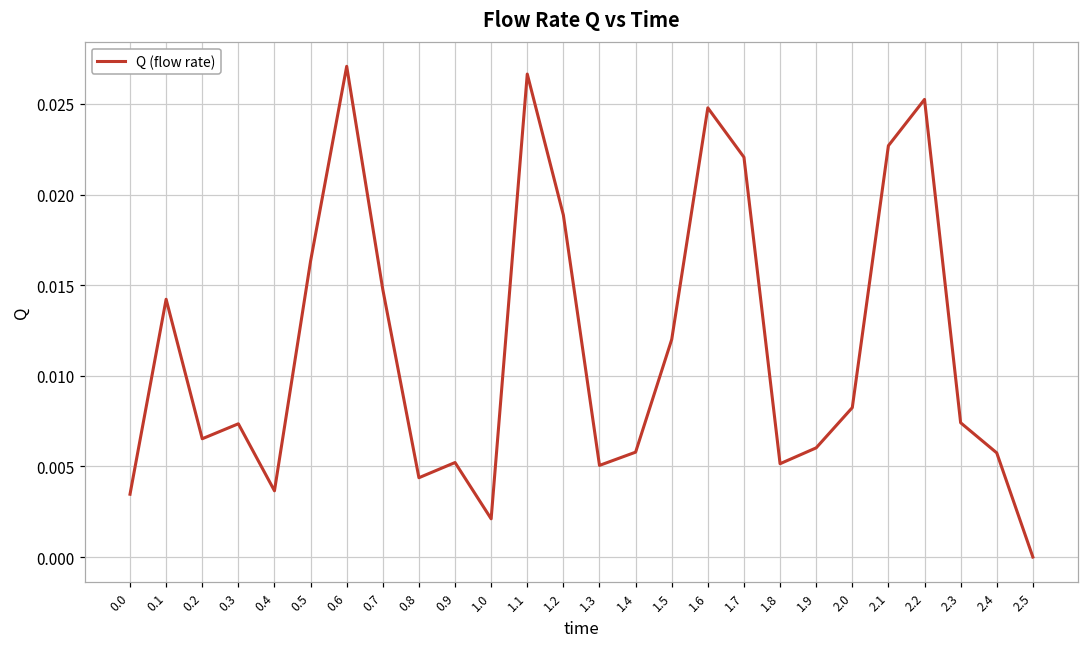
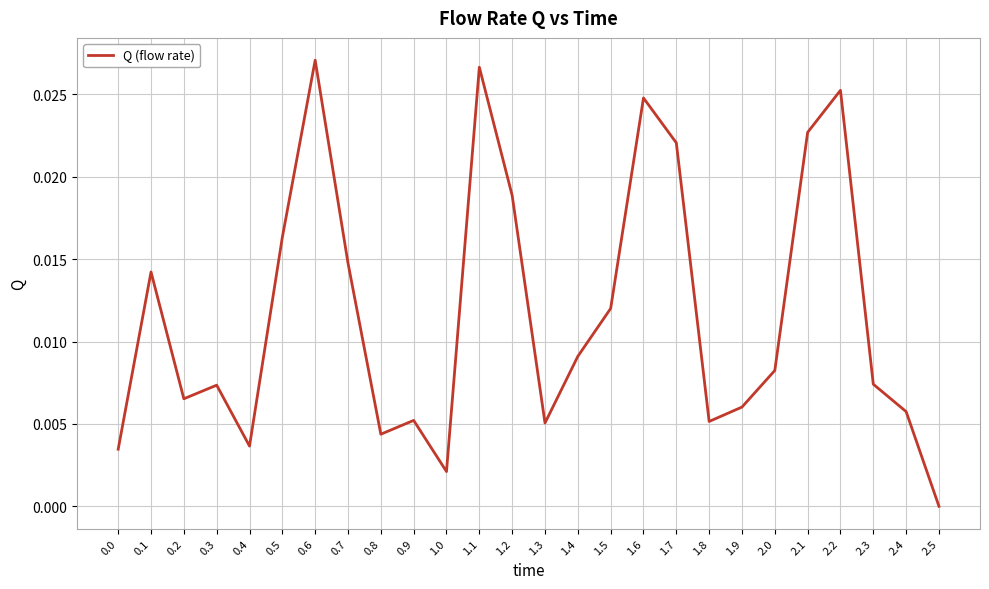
  {
    "0.0": 0.0035,
    "0.1": 0.0142,
    "0.2": 0.0065,
    "0.3": 0.0074,
    "0.4": 0.0037,
    "0.5": 0.0163,
    "0.6": 0.0271,
    "0.7": 0.0148,
    "0.8": 0.0044,
    "0.9": 0.0052,
    "1.0": 0.0021,
    "1.1": 0.0266,
    "1.2": 0.0189,
    "1.3": 0.0051,
-   "1.4": 0.0058,
+   "1.4": 0.0091,
    "1.5": 0.0120,
    "1.6": 0.0248,
    "1.7": 0.0221,
    "1.8": 0.0051,
    "1.9": 0.0060,
    "2.0": 0.0082,
    "2.1": 0.0227,
    "2.2": 0.0252,
    "2.3": 0.0074,
    "2.4": 0.0057,
    "2.5": 0.0000
  }
